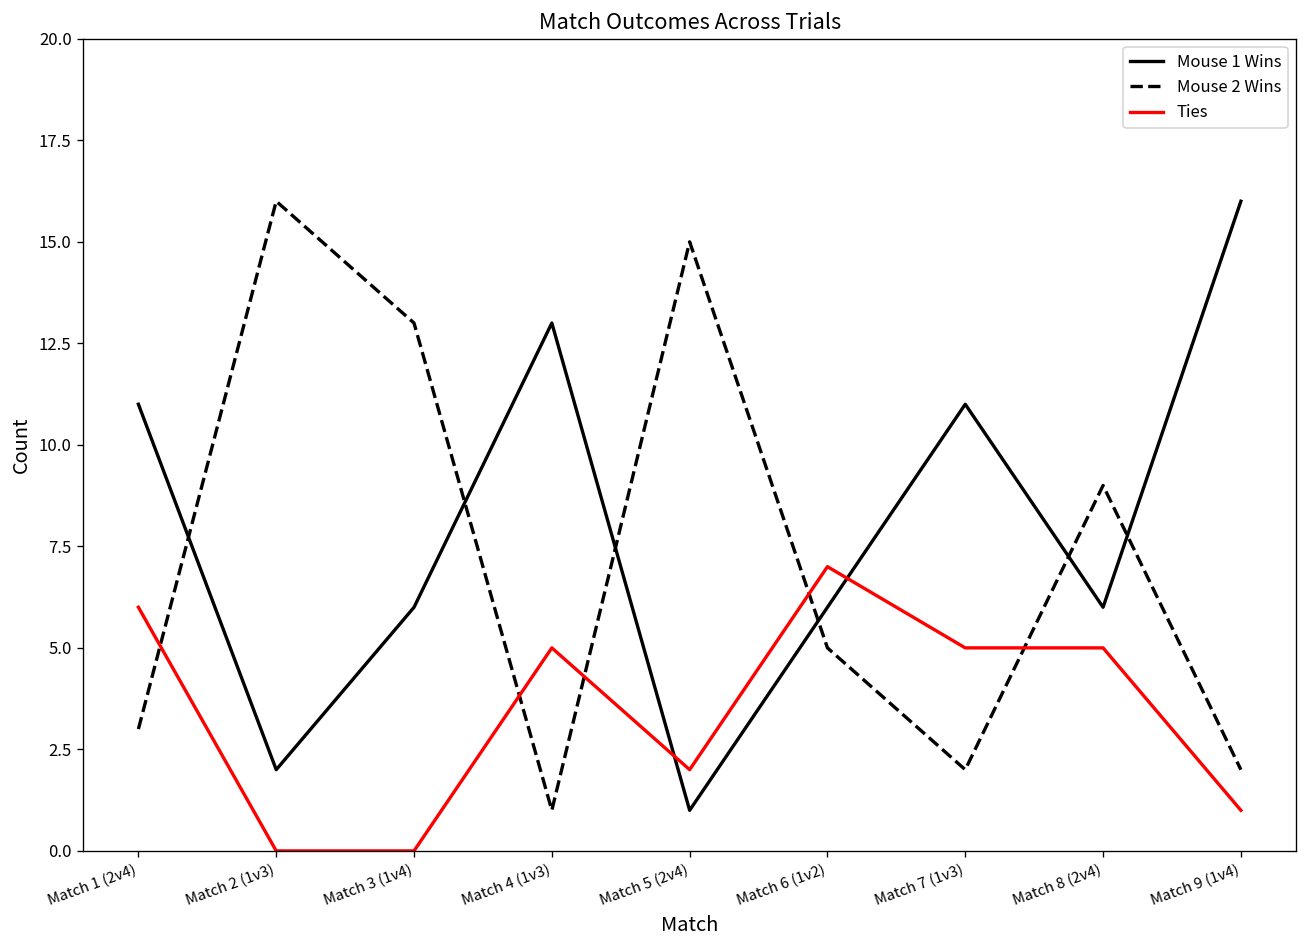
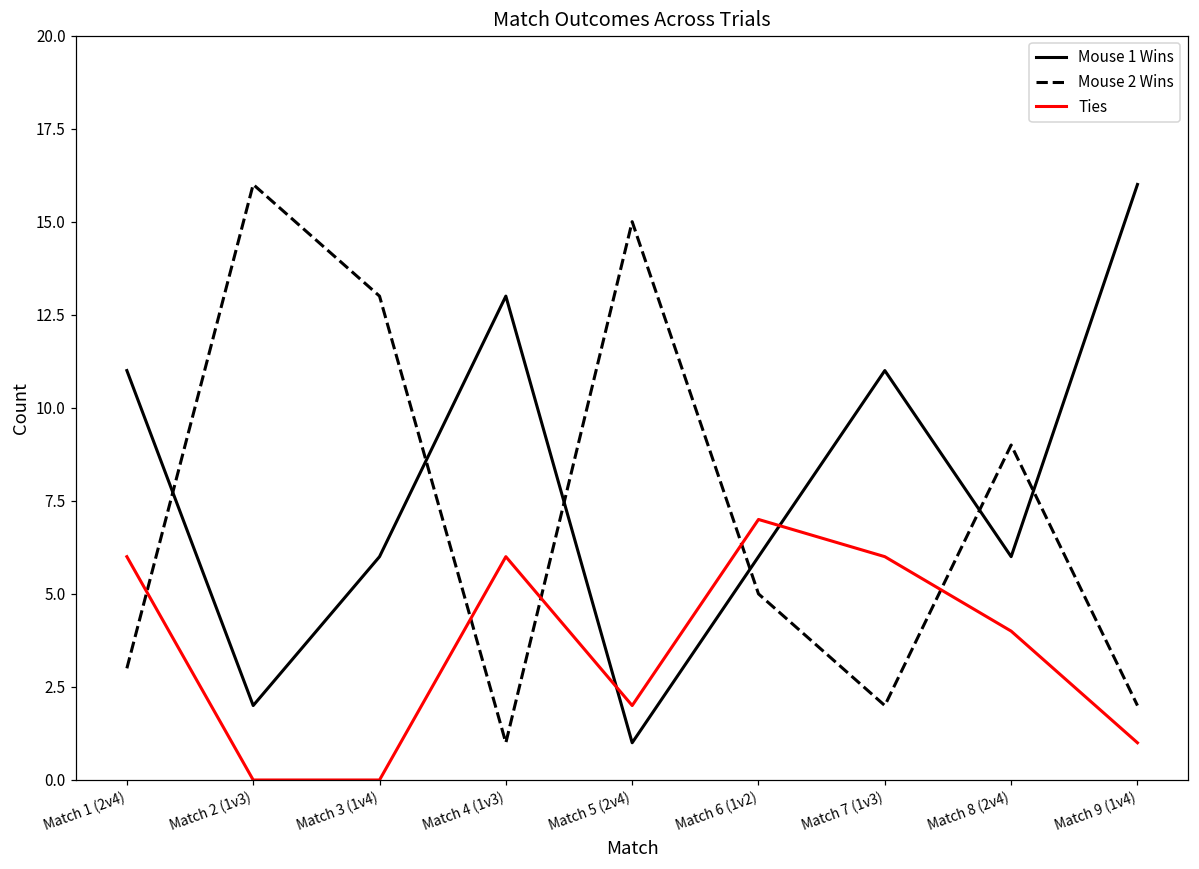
  {
    "Ties": {
      "Match 1 (2v4)": 6,
      "Match 2 (1v3)": 0,
      "Match 3 (1v4)": 0,
-     "Match 4 (1v3)": 5,
+     "Match 4 (1v3)": 6,
      "Match 5 (2v4)": 2,
      "Match 6 (1v2)": 7,
-     "Match 7 (1v3)": 5,
-     "Match 8 (2v4)": 5,
+     "Match 7 (1v3)": 6,
+     "Match 8 (2v4)": 4,
      "Match 9 (1v4)": 1
    }
  }
